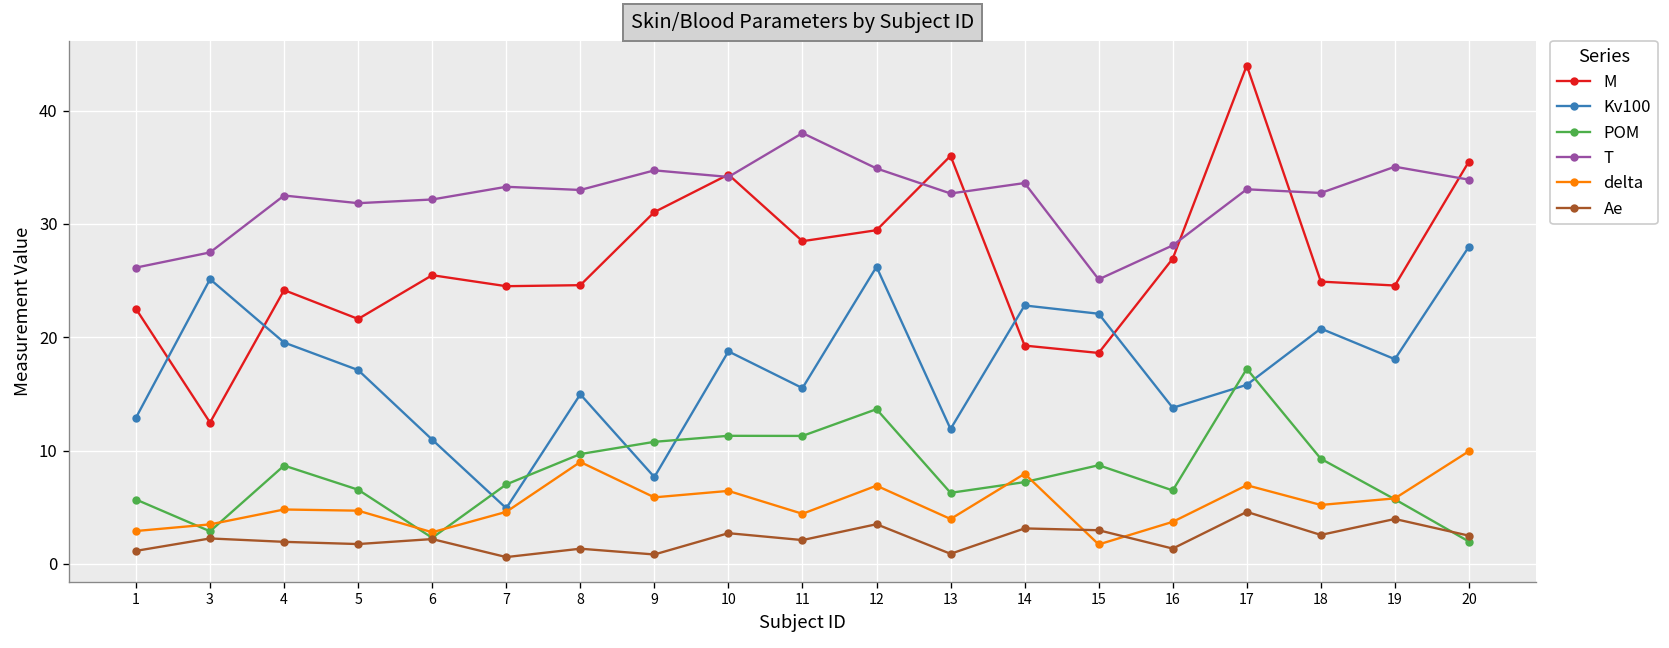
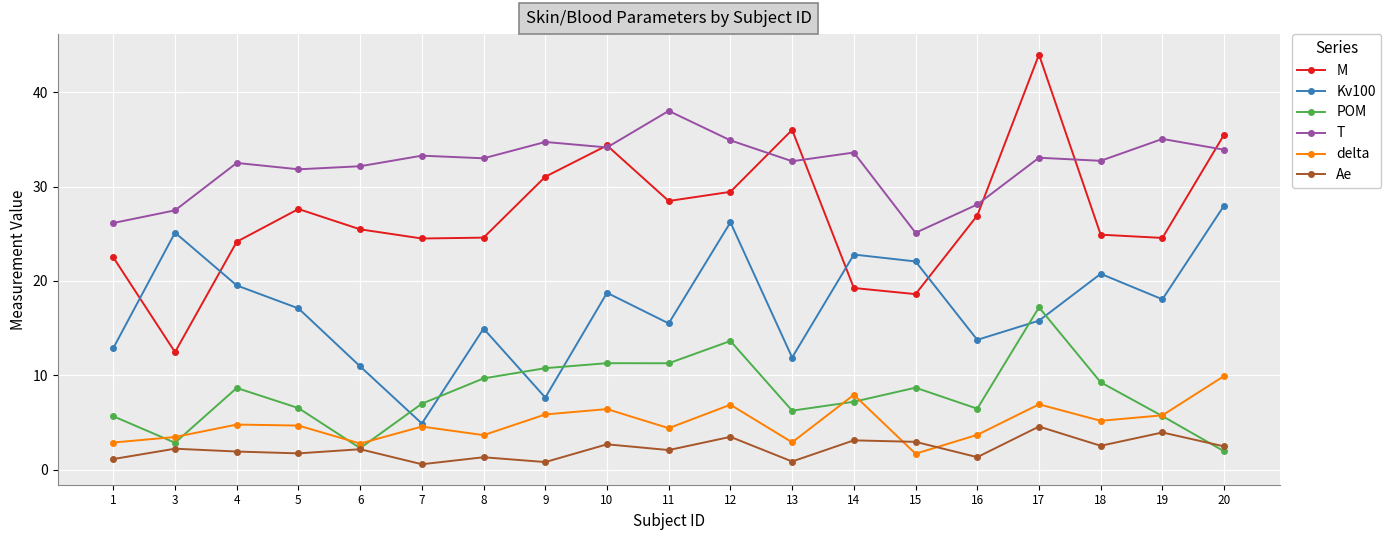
  {
    "M": {
      "1": 23,
      "3": 12,
      "4": 24,
-     "5": 22,
+     "5": 28,
      "6": 25,
      "7": 25,
      "8": 25,
      "9": 31,
      "11": 28,
      "12": 29,
      "13": 36,
      "14": 19,
      "15": 19,
      "16": 27,
      "17": 44,
      "18": 25,
      "19": 25,
      "20": 36
    },
    "Kv100": {
      "1": 13,
      "3": 25,
      "4": 20,
      "5": 17,
      "6": 11,
      "7": 5,
      "8": 15,
      "9": 8,
      "10": 19,
      "11": 16,
      "12": 26,
      "13": 12,
      "14": 23,
      "15": 22,
      "16": 14,
      "17": 16,
      "18": 21,
      "19": 18,
      "20": 28
    },
    "POM": {
      "1": 6,
      "3": 3,
      "4": 9,
      "5": 7,
      "7": 7,
      "8": 10,
      "9": 11,
      "10": 11,
      "11": 11,
      "12": 14,
      "13": 6,
      "14": 7,
      "15": 9,
      "16": 6,
      "17": 17,
      "18": 9,
      "20": 2
    },
    "T": {
      "1": 26,
      "3": 27,
      "4": 33,
      "5": 32,
      "6": 32,
      "7": 33,
      "8": 33,
      "9": 35,
      "11": 38,
      "12": 35,
      "13": 33,
      "14": 34,
      "15": 25,
      "16": 28,
      "17": 33,
      "18": 33,
      "19": 35,
      "20": 34
    },
    "delta": {
      "1": 3,
      "3": 3,
      "4": 5,
      "5": 5,
      "6": 3,
      "7": 5,
-     "8": 9,
+     "8": 4,
      "9": 6,
      "10": 6,
      "11": 4,
      "12": 7,
-     "13": 4,
+     "13": 3,
      "14": 8,
      "15": 2,
      "16": 4,
      "17": 7,
      "18": 5,
      "20": 10
    },
    "Ae": {
      "1": 1,
      "3": 2,
      "4": 2,
      "5": 2,
      "7": 1,
      "8": 1,
      "9": 1,
      "10": 3,
      "11": 2,
      "12": 4,
      "13": 1,
      "14": 3,
      "15": 3,
      "16": 1,
      "17": 5,
      "18": 3,
      "19": 4,
      "20": 2
    }
  }
